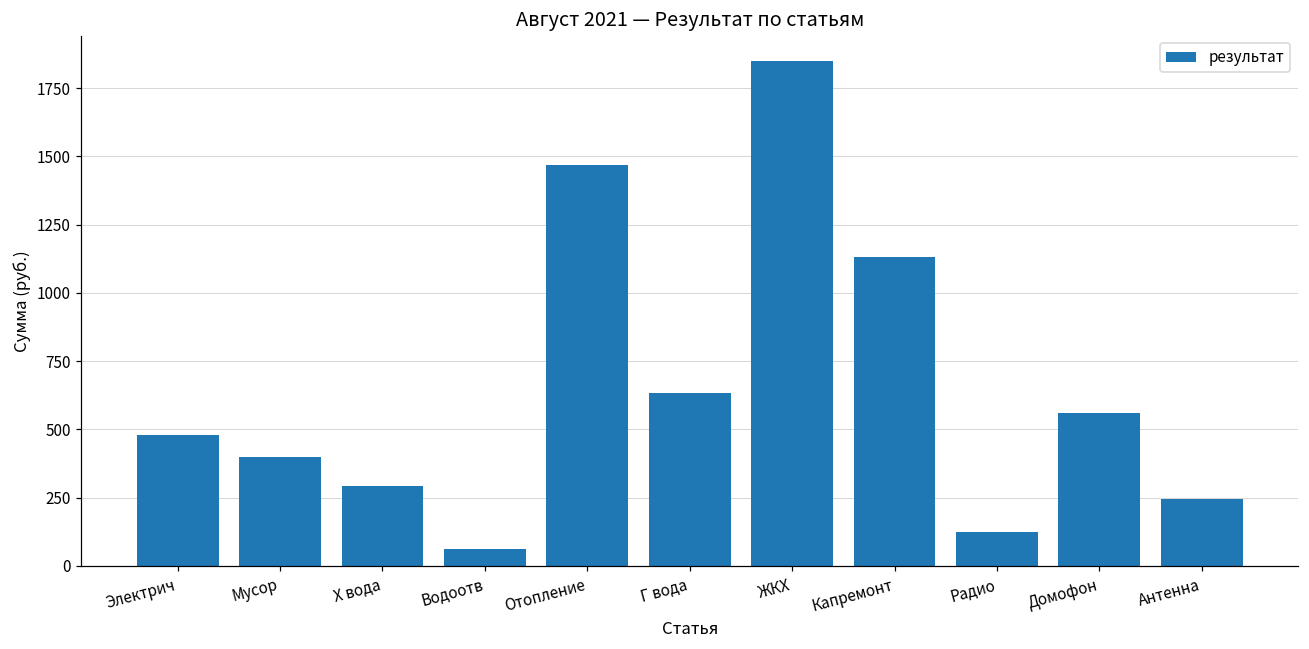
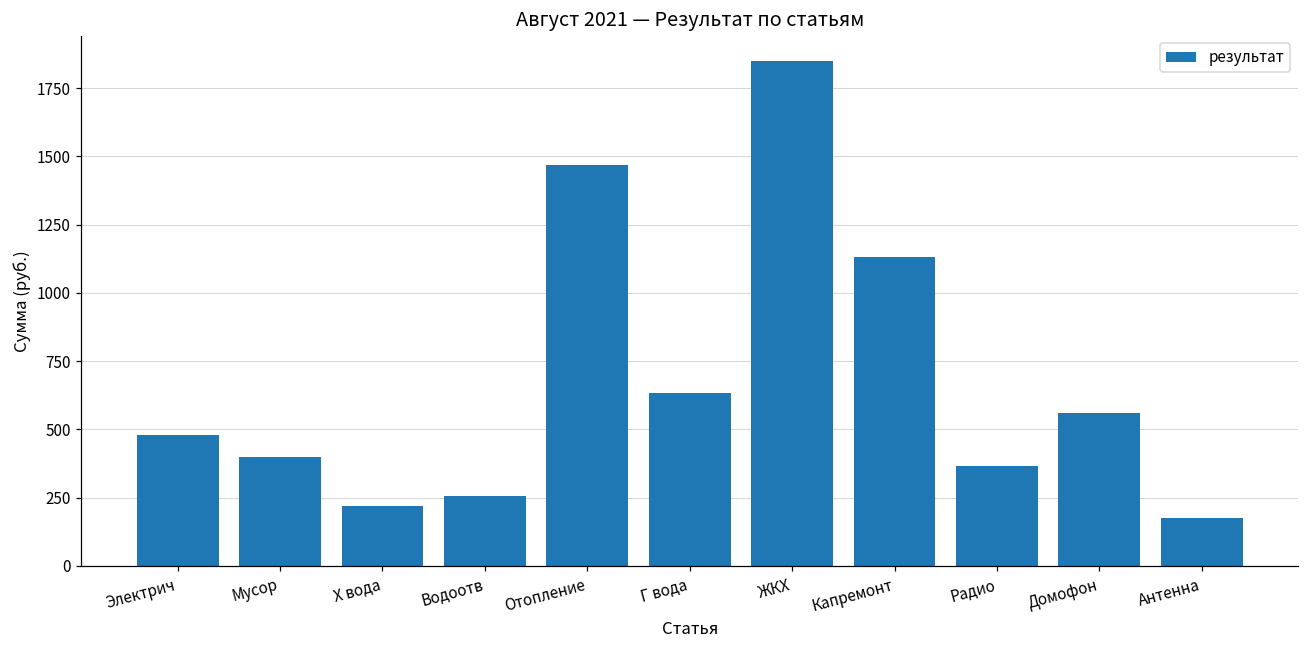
  {
    "Электрич": 480,
    "Мусор": 400,
-   "Х вода": 290,
-   "Водоотв": 60,
+   "Х вода": 220,
+   "Водоотв": 260,
    "Отопление": 1470,
    "Г вода": 640,
    "ЖКХ": 1850,
    "Капремонт": 1130,
-   "Радио": 120,
+   "Радио": 370,
    "Домофон": 560,
-   "Антенна": 250
+   "Антенна": 180
  }
